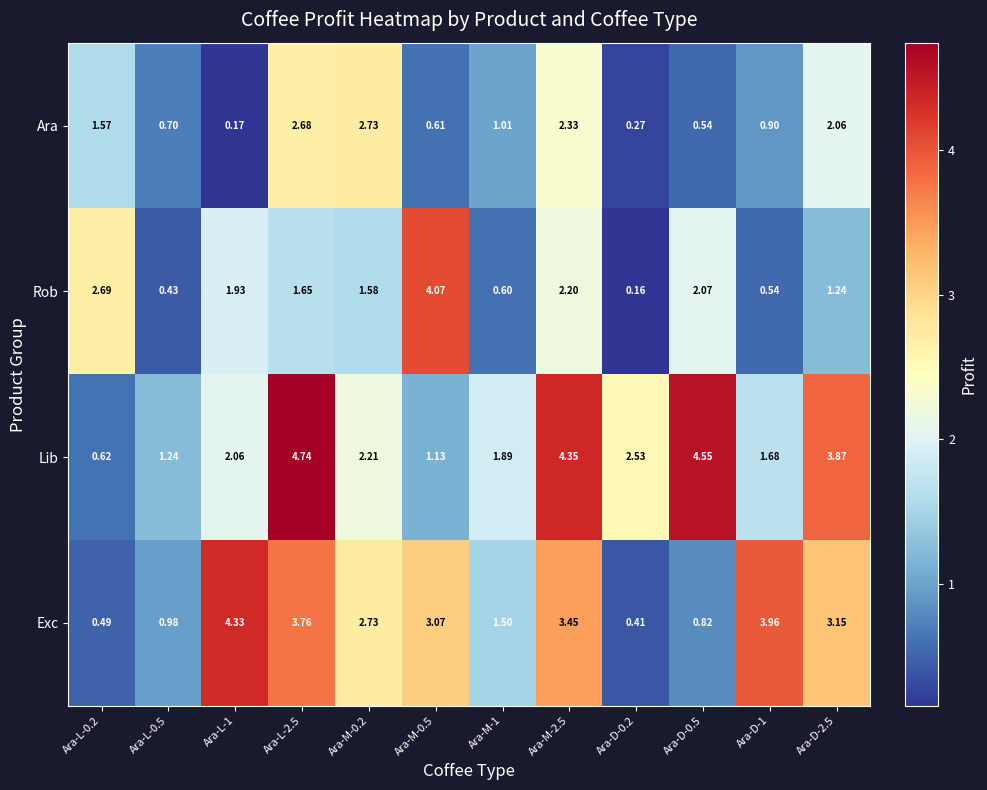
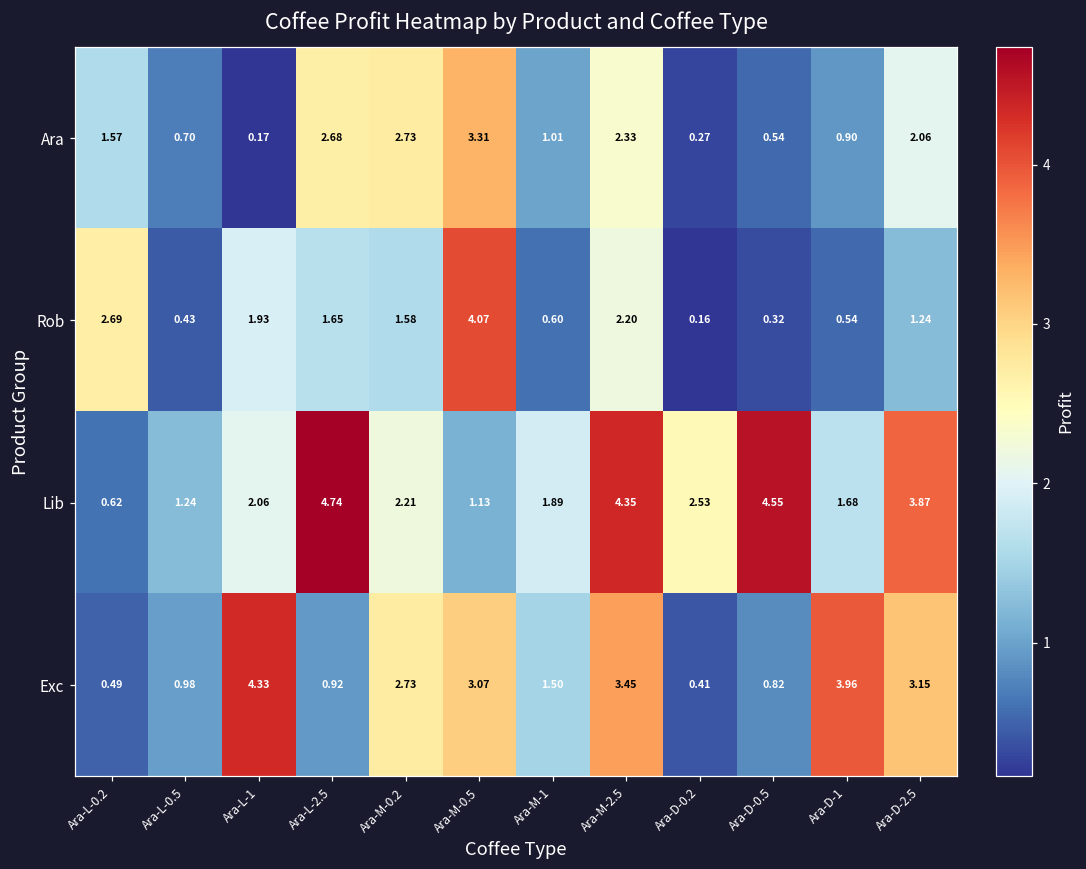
  {
    "Ara": {
      "Ara-L-0.2": 1.57,
      "Ara-L-0.5": 0.70,
      "Ara-L-1": 0.17,
      "Ara-L-2.5": 2.68,
      "Ara-M-0.2": 2.73,
-     "Ara-M-0.5": 0.61,
+     "Ara-M-0.5": 3.31,
      "Ara-M-1": 1.01,
      "Ara-M-2.5": 2.33,
      "Ara-D-0.2": 0.27,
      "Ara-D-0.5": 0.54,
      "Ara-D-1": 0.90,
      "Ara-D-2.5": 2.06
    },
    "Rob": {
      "Ara-L-0.2": 2.69,
      "Ara-L-0.5": 0.43,
      "Ara-L-1": 1.93,
      "Ara-L-2.5": 1.65,
      "Ara-M-0.2": 1.58,
      "Ara-M-0.5": 4.07,
      "Ara-M-1": 0.60,
      "Ara-M-2.5": 2.20,
      "Ara-D-0.2": 0.16,
-     "Ara-D-0.5": 2.07,
+     "Ara-D-0.5": 0.32,
      "Ara-D-1": 0.54,
      "Ara-D-2.5": 1.24
    },
    "Lib": {
      "Ara-L-0.2": 0.62,
      "Ara-L-0.5": 1.24,
      "Ara-L-1": 2.06,
      "Ara-L-2.5": 4.74,
      "Ara-M-0.2": 2.21,
      "Ara-M-0.5": 1.13,
      "Ara-M-1": 1.89,
      "Ara-M-2.5": 4.35,
      "Ara-D-0.2": 2.53,
      "Ara-D-0.5": 4.55,
      "Ara-D-1": 1.68,
      "Ara-D-2.5": 3.87
    },
    "Exc": {
      "Ara-L-0.2": 0.49,
      "Ara-L-0.5": 0.98,
      "Ara-L-1": 4.33,
-     "Ara-L-2.5": 3.76,
+     "Ara-L-2.5": 0.92,
      "Ara-M-0.2": 2.73,
      "Ara-M-0.5": 3.07,
      "Ara-M-1": 1.50,
      "Ara-M-2.5": 3.45,
      "Ara-D-0.2": 0.41,
      "Ara-D-0.5": 0.82,
      "Ara-D-1": 3.96,
      "Ara-D-2.5": 3.15
    }
  }
